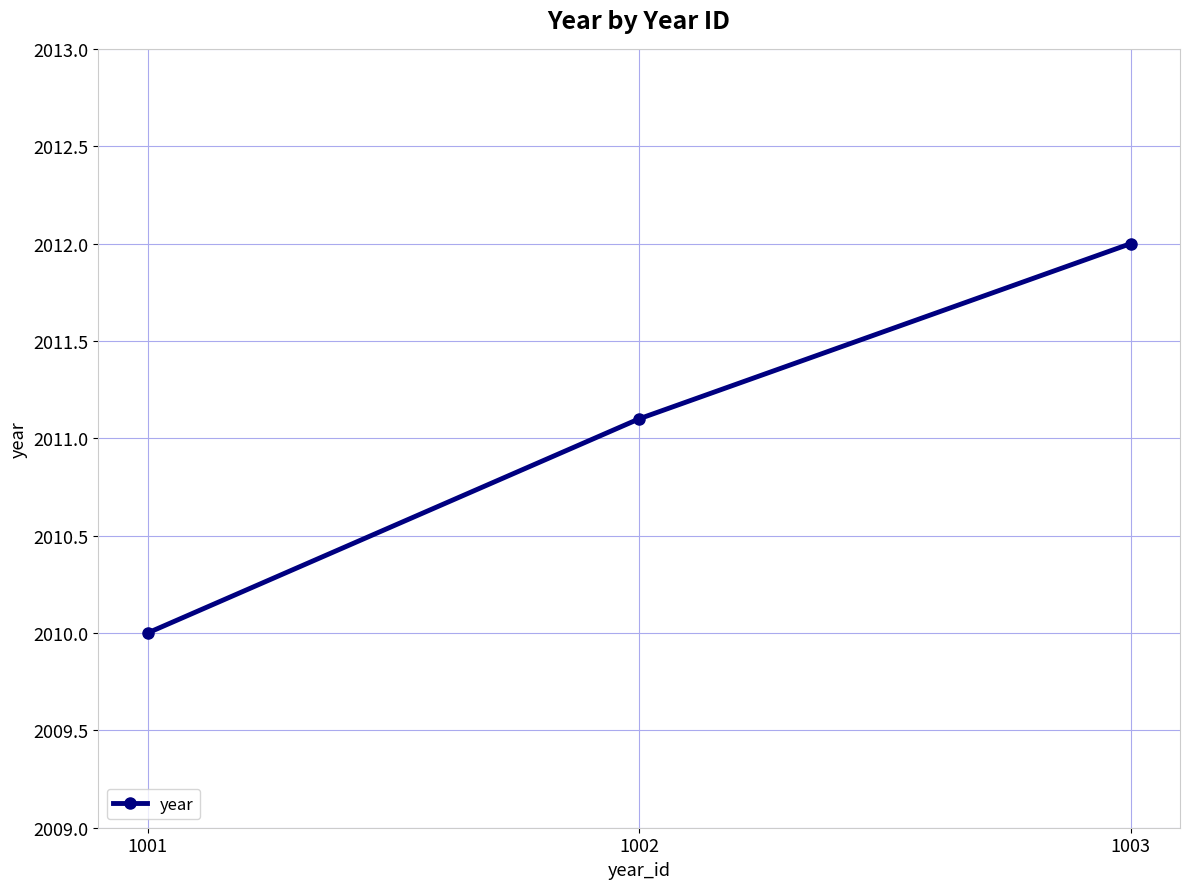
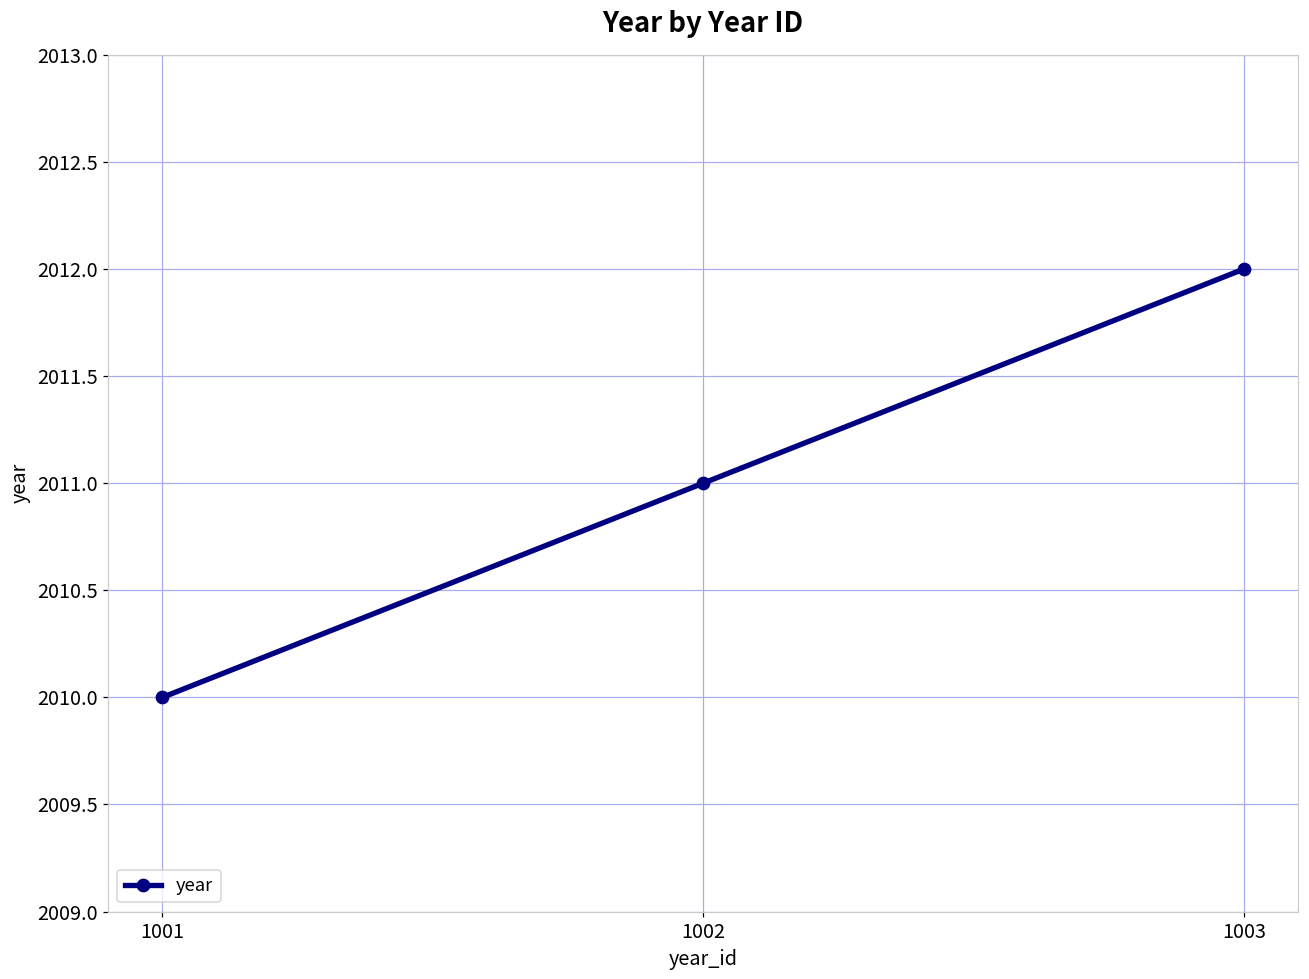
  {
    "1001": 2010.0,
-   "1002": 2011.1,
+   "1002": 2011.0,
    "1003": 2012.0
  }
